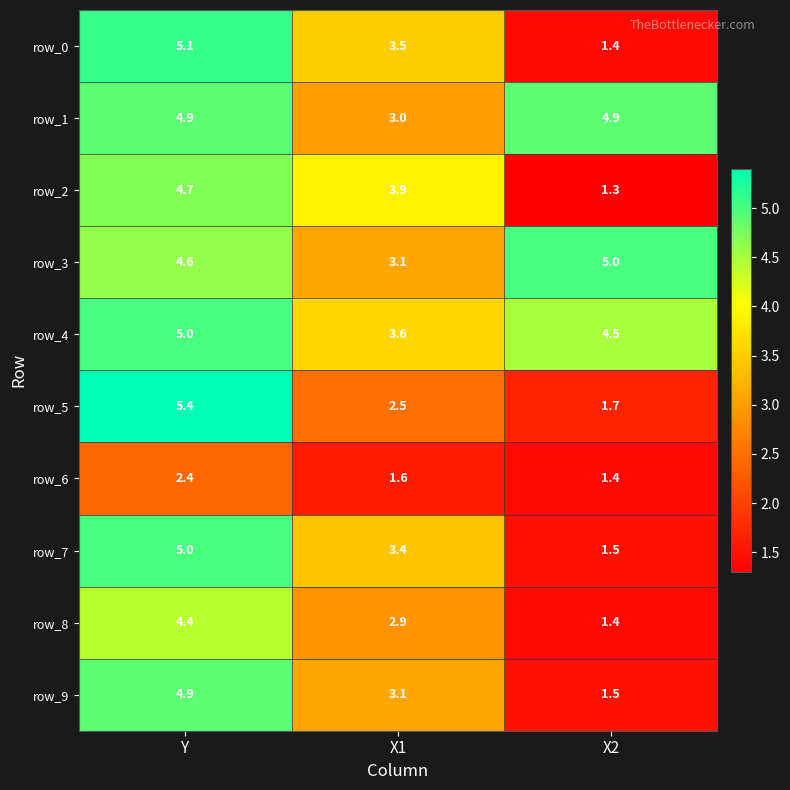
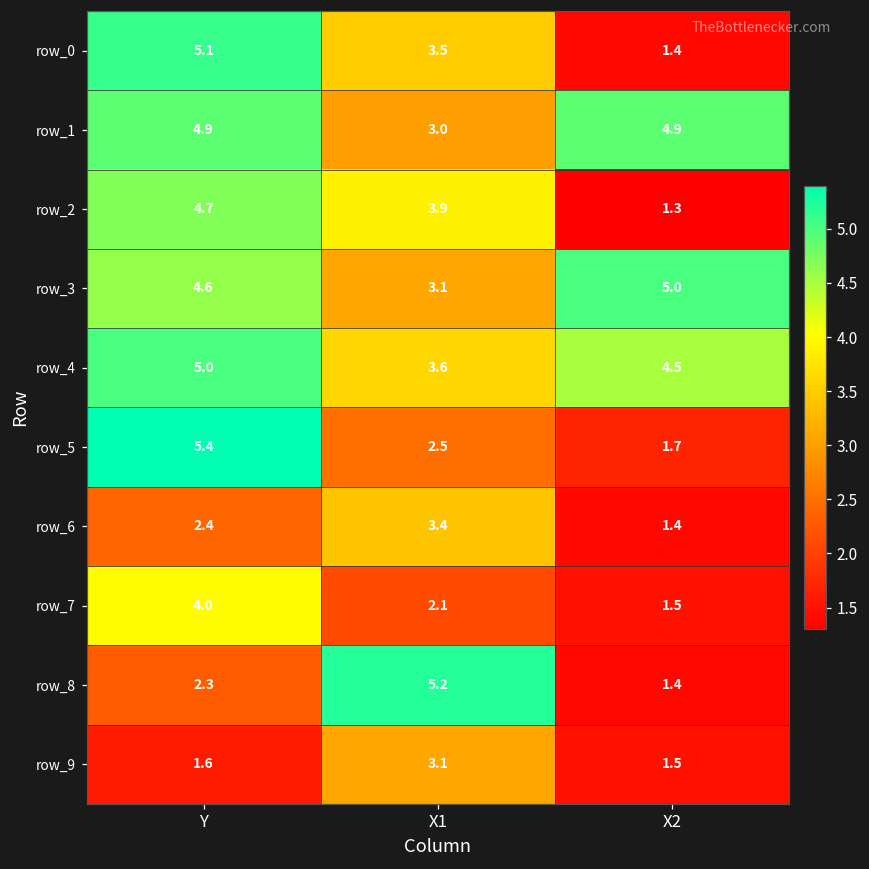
  {
    "row_0": {
      "Y": 5.1,
      "X1": 3.5,
      "X2": 1.4
    },
    "row_1": {
      "Y": 4.9,
      "X1": 3.0,
      "X2": 4.9
    },
    "row_2": {
      "Y": 4.7,
      "X1": 3.9,
      "X2": 1.3
    },
    "row_3": {
      "Y": 4.6,
      "X1": 3.1,
      "X2": 5.0
    },
    "row_4": {
      "Y": 5.0,
      "X1": 3.6,
      "X2": 4.5
    },
    "row_5": {
      "Y": 5.4,
      "X1": 2.5,
      "X2": 1.7
    },
    "row_6": {
      "Y": 2.4,
-     "X1": 1.6,
+     "X1": 3.4,
      "X2": 1.4
    },
    "row_7": {
-     "Y": 5.0,
-     "X1": 3.4,
+     "Y": 4.0,
+     "X1": 2.1,
      "X2": 1.5
    },
    "row_8": {
-     "Y": 4.4,
-     "X1": 2.9,
+     "Y": 2.3,
+     "X1": 5.2,
      "X2": 1.4
    },
    "row_9": {
-     "Y": 4.9,
+     "Y": 1.6,
      "X1": 3.1,
      "X2": 1.5
    }
  }
